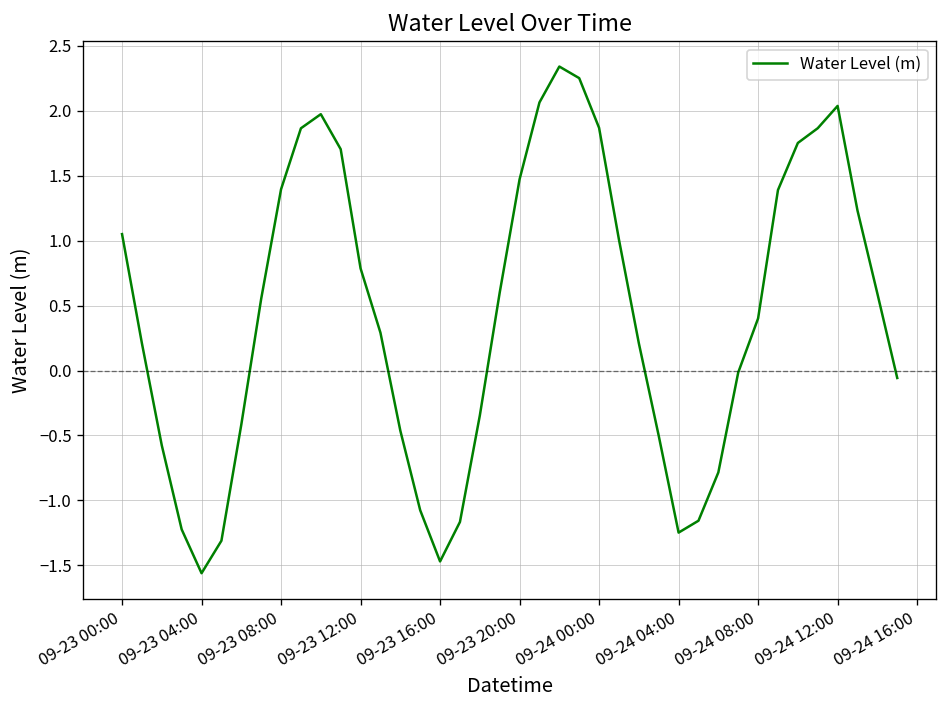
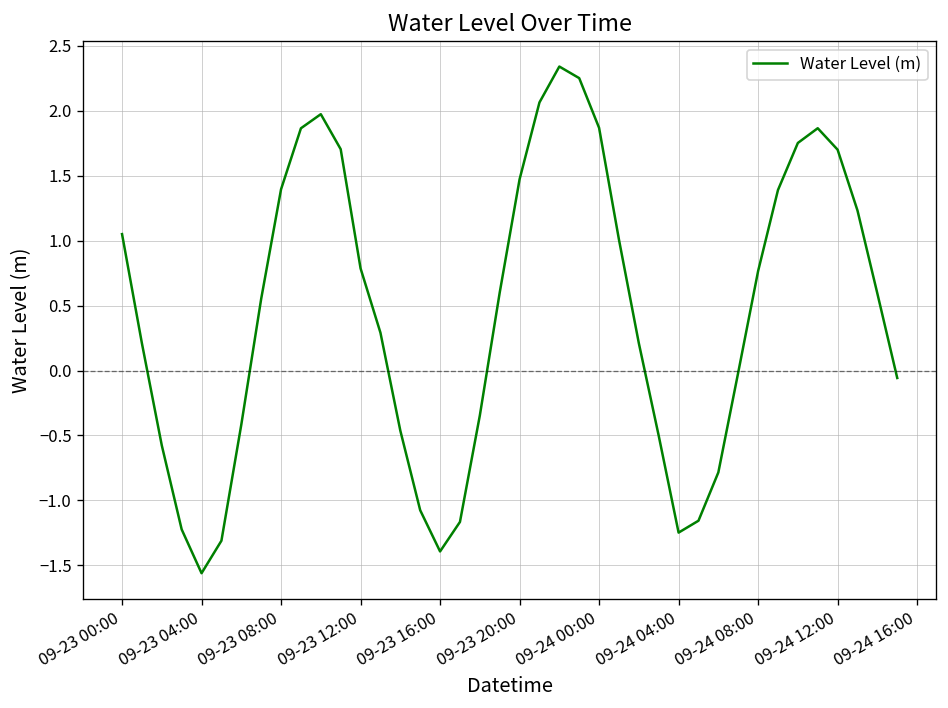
  {
    "09-23 00:00": 1.05,
    "09-23 04:00": -1.56,
    "09-23 08:00": 1.40,
    "09-23 12:00": 0.79,
-   "09-23 16:00": -1.47,
+   "09-23 16:00": -1.39,
    "09-23 20:00": 1.47,
    "09-24 00:00": 1.87,
    "09-24 04:00": -1.25,
-   "09-24 08:00": 0.40,
-   "09-24 12:00": 2.04
+   "09-24 08:00": 0.77,
+   "09-24 12:00": 1.70
  }
